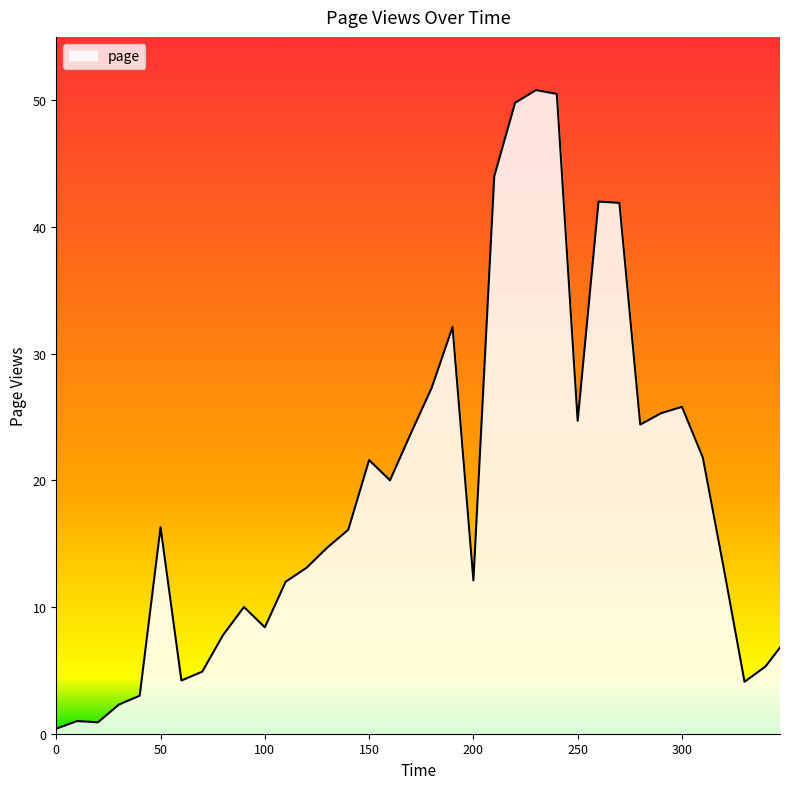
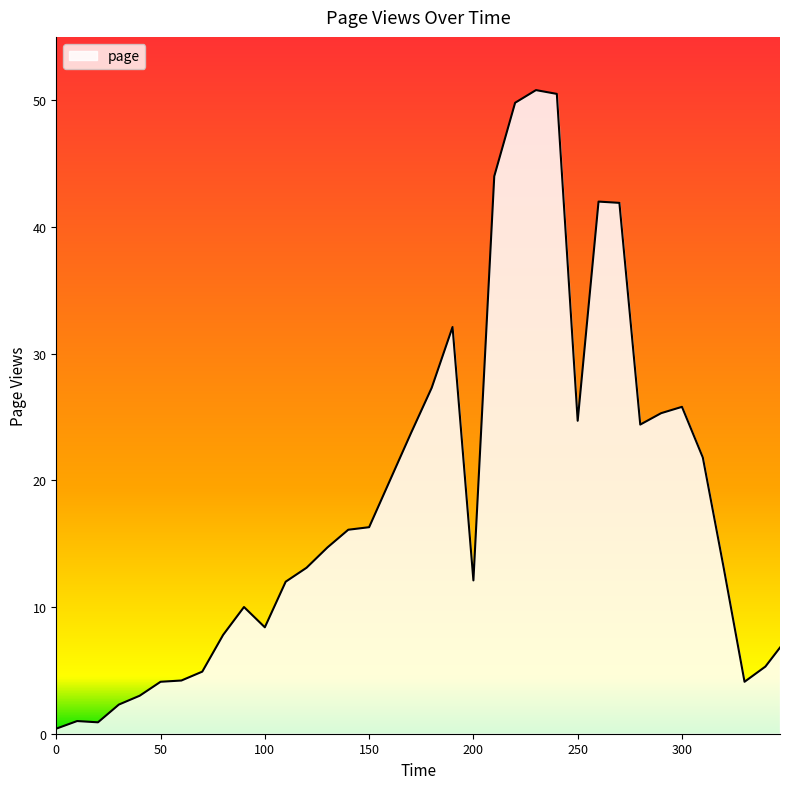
  {
    "0": 0.4,
-   "50": 16.3,
+   "50": 4.1,
    "100": 8.4,
-   "150": 21.6,
+   "150": 16.3,
    "200": 12.1,
    "250": 24.7,
    "300": 25.8
  }
